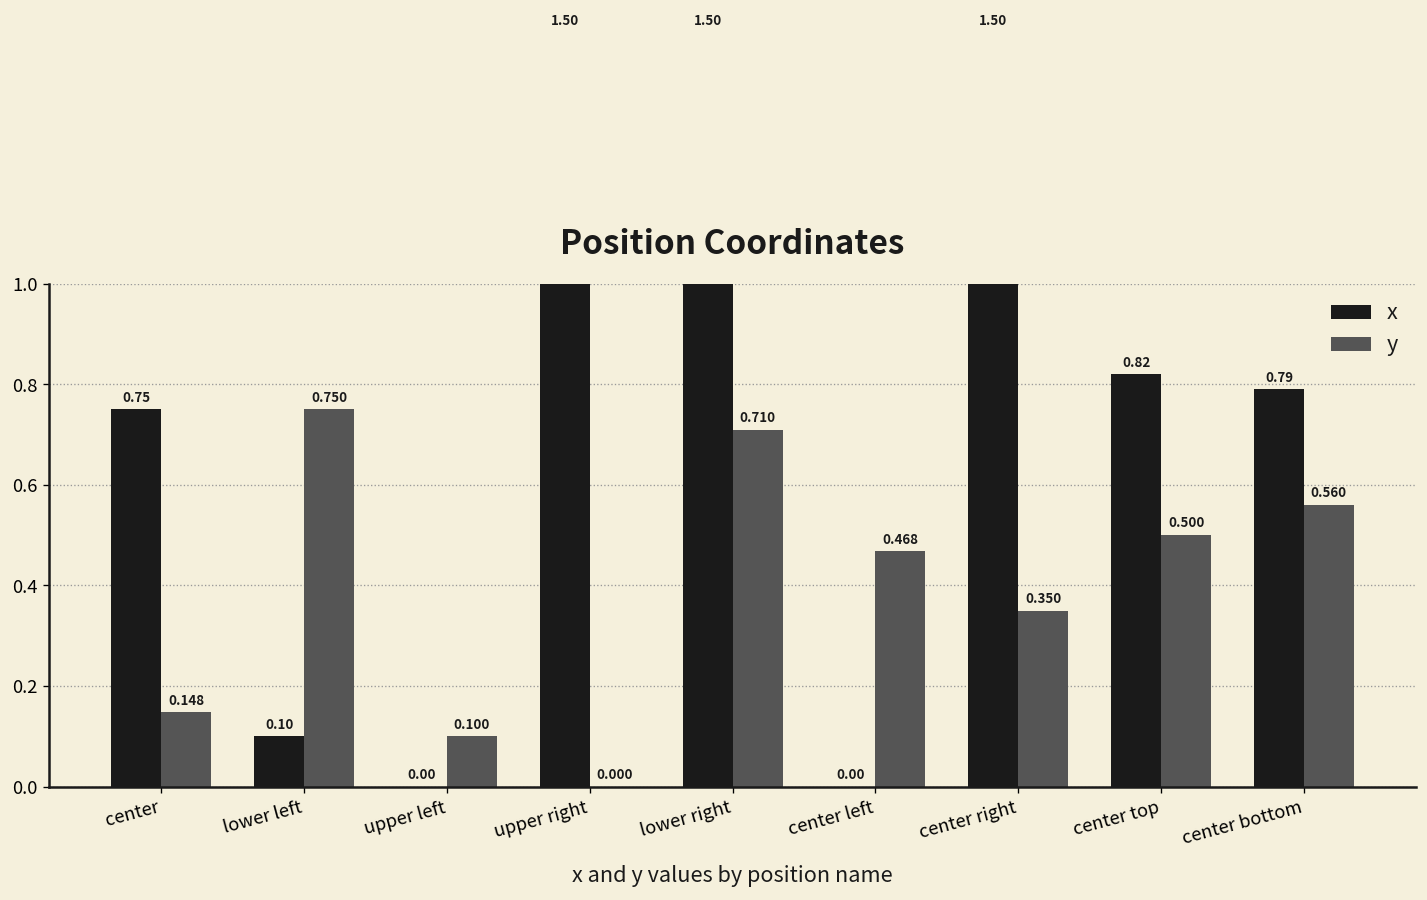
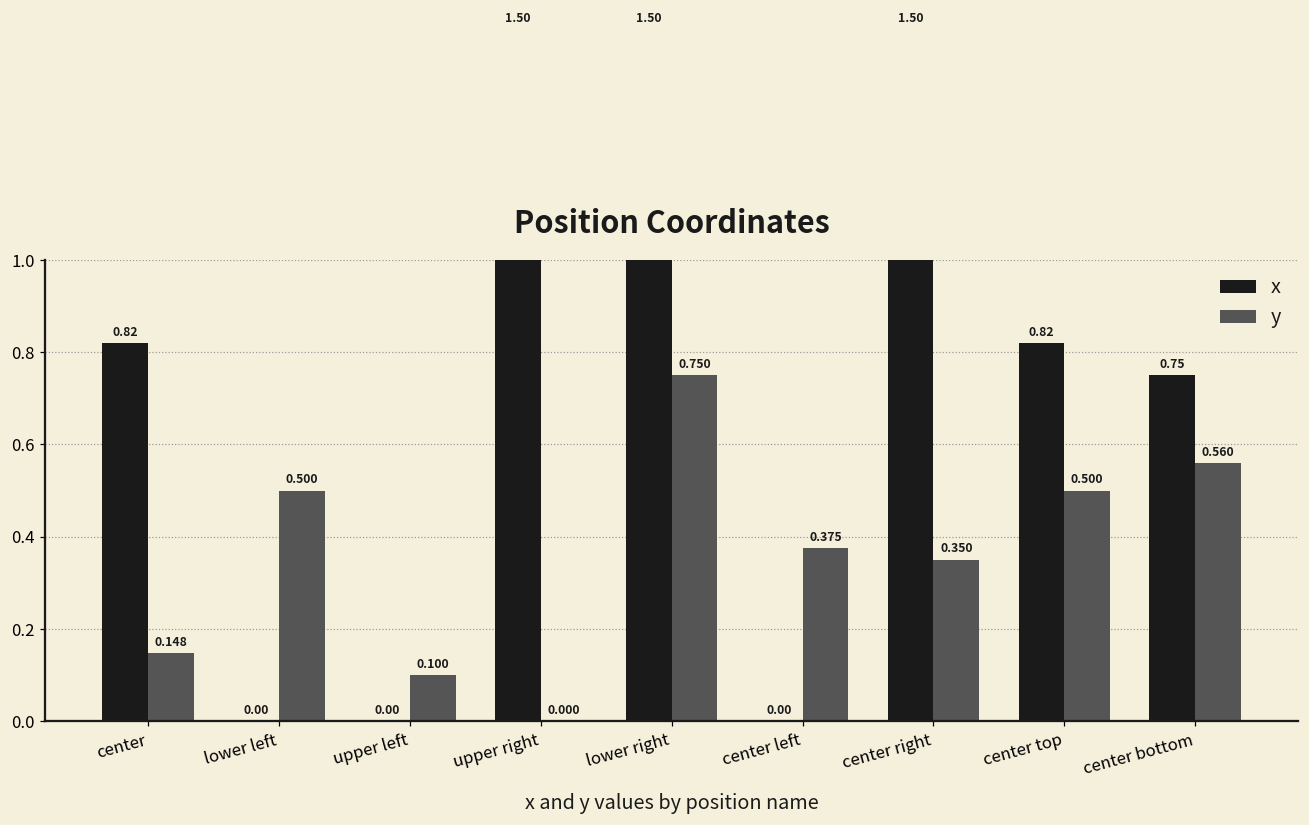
  {
    "x": {
-     "center": 0.75,
-     "lower left": 0.10,
+     "center": 0.82,
+     "lower left": 0.00,
      "upper left": 0.00,
      "center left": 0.00,
      "center top": 0.82,
-     "center bottom": 0.79
+     "center bottom": 0.75
    },
    "y": {
      "center": 0.148,
-     "lower left": 0.750,
+     "lower left": 0.500,
      "upper left": 0.100,
      "upper right": 0.000,
-     "lower right": 0.710,
-     "center left": 0.468,
+     "lower right": 0.750,
+     "center left": 0.375,
      "center right": 0.350,
      "center top": 0.500,
      "center bottom": 0.560
    }
  }
